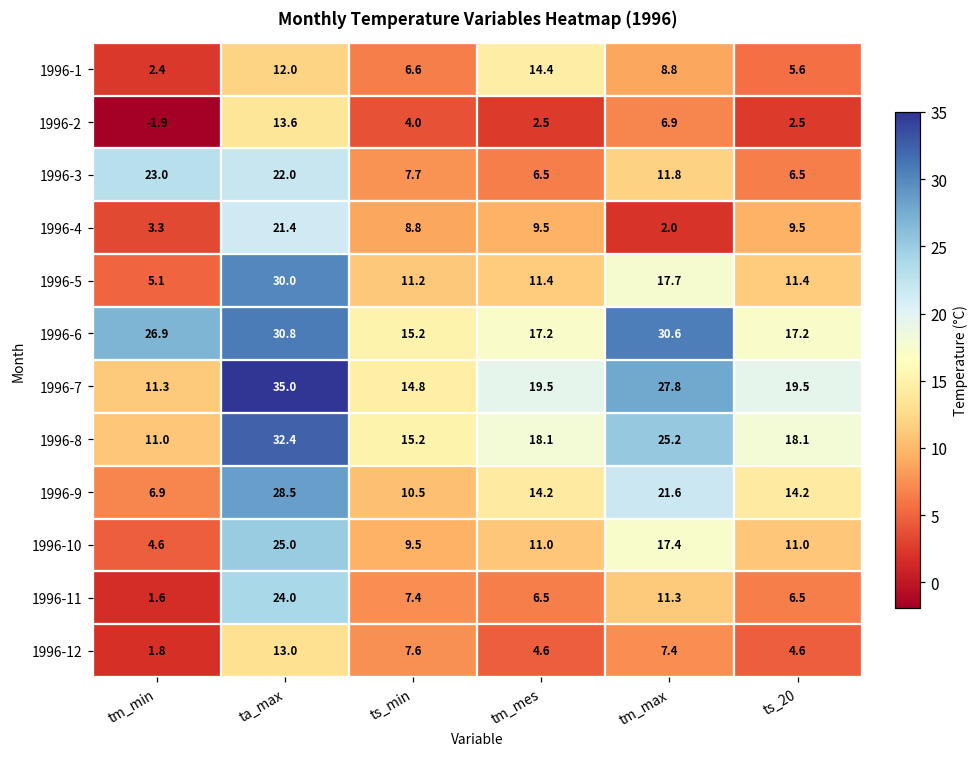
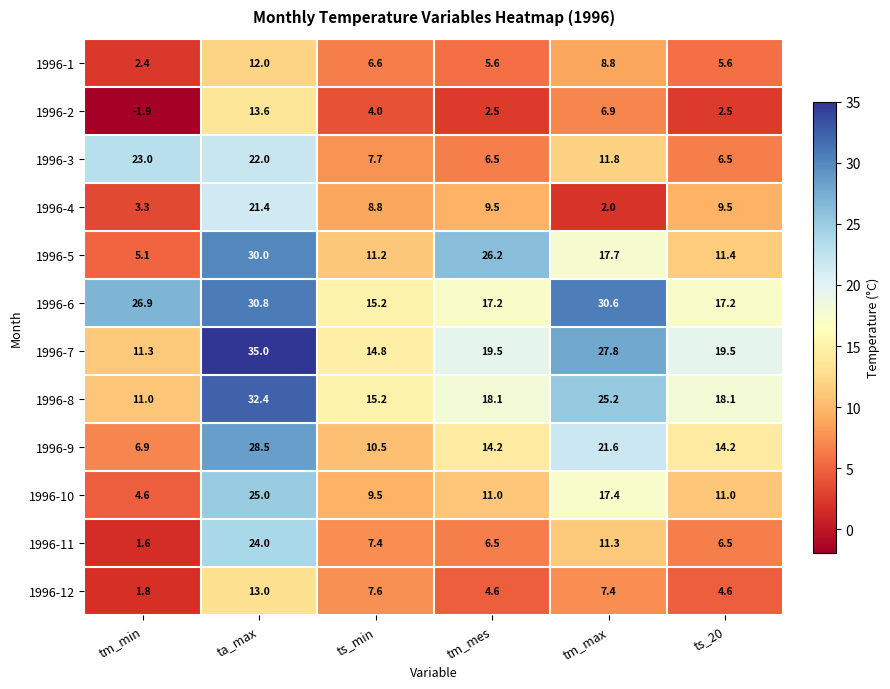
  {
    "1996-1": {
      "tm_min": 2.4,
      "ta_max": 12.0,
      "ts_min": 6.6,
-     "tm_mes": 14.4,
+     "tm_mes": 5.6,
      "tm_max": 8.8,
      "ts_20": 5.6
    },
    "1996-2": {
      "tm_min": -1.9,
      "ta_max": 13.6,
      "ts_min": 4.0,
      "tm_mes": 2.5,
      "tm_max": 6.9,
      "ts_20": 2.5
    },
    "1996-3": {
      "tm_min": 23.0,
      "ta_max": 22.0,
      "ts_min": 7.7,
      "tm_mes": 6.5,
      "tm_max": 11.8,
      "ts_20": 6.5
    },
    "1996-4": {
      "tm_min": 3.3,
      "ta_max": 21.4,
      "ts_min": 8.8,
      "tm_mes": 9.5,
      "tm_max": 2.0,
      "ts_20": 9.5
    },
    "1996-5": {
      "tm_min": 5.1,
      "ta_max": 30.0,
      "ts_min": 11.2,
-     "tm_mes": 11.4,
+     "tm_mes": 26.2,
      "tm_max": 17.7,
      "ts_20": 11.4
    },
    "1996-6": {
      "tm_min": 26.9,
      "ta_max": 30.8,
      "ts_min": 15.2,
      "tm_mes": 17.2,
      "tm_max": 30.6,
      "ts_20": 17.2
    },
    "1996-7": {
      "tm_min": 11.3,
      "ta_max": 35.0,
      "ts_min": 14.8,
      "tm_mes": 19.5,
      "tm_max": 27.8,
      "ts_20": 19.5
    },
    "1996-8": {
      "tm_min": 11.0,
      "ta_max": 32.4,
      "ts_min": 15.2,
      "tm_mes": 18.1,
      "tm_max": 25.2,
      "ts_20": 18.1
    },
    "1996-9": {
      "tm_min": 6.9,
      "ta_max": 28.5,
      "ts_min": 10.5,
      "tm_mes": 14.2,
      "tm_max": 21.6,
      "ts_20": 14.2
    },
    "1996-10": {
      "tm_min": 4.6,
      "ta_max": 25.0,
      "ts_min": 9.5,
      "tm_mes": 11.0,
      "tm_max": 17.4,
      "ts_20": 11.0
    },
    "1996-11": {
      "tm_min": 1.6,
      "ta_max": 24.0,
      "ts_min": 7.4,
      "tm_mes": 6.5,
      "tm_max": 11.3,
      "ts_20": 6.5
    },
    "1996-12": {
      "tm_min": 1.8,
      "ta_max": 13.0,
      "ts_min": 7.6,
      "tm_mes": 4.6,
      "tm_max": 7.4,
      "ts_20": 4.6
    }
  }
